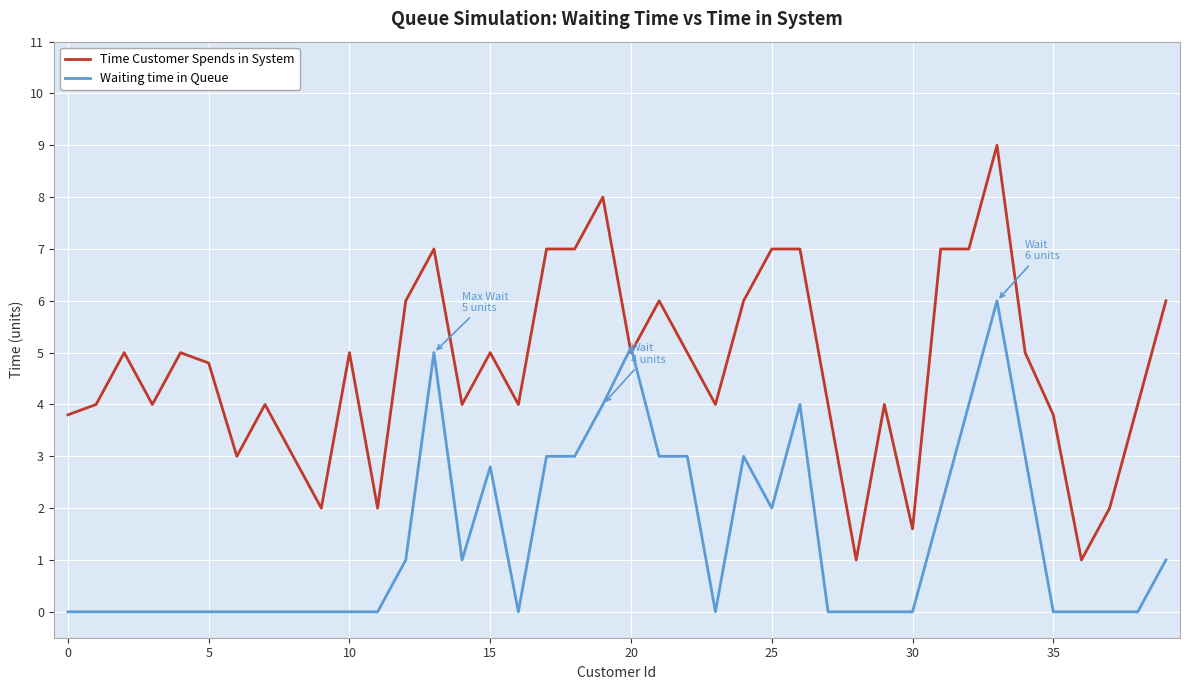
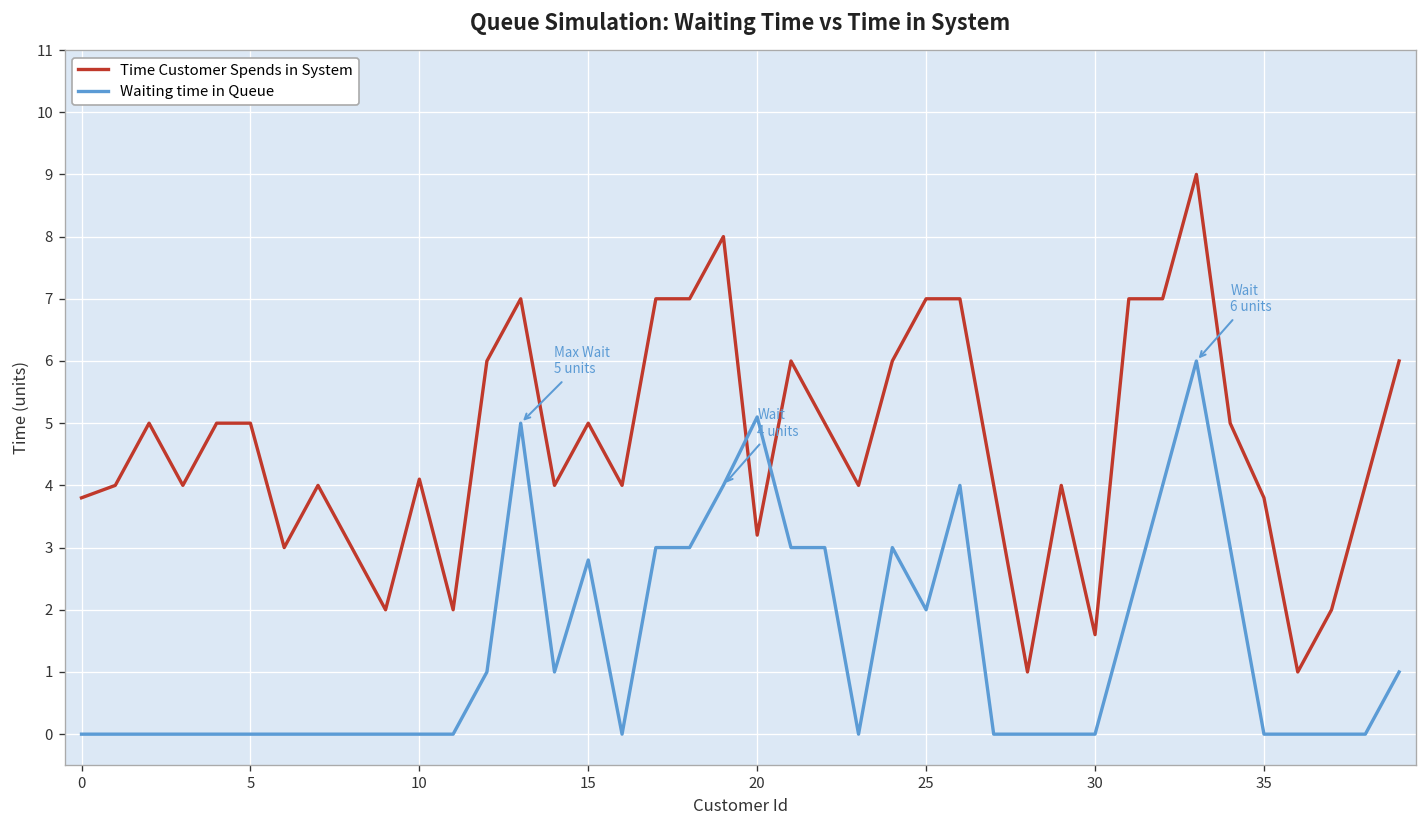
  {
    "Time Customer Spends in System": {
      "0": 3.8,
-     "5": 4.8,
-     "10": 5.0,
-     "20": 5.0,
+     "5": 5.0,
+     "10": 4.1,
+     "20": 3.2,
      "25": 7.0,
      "30": 1.6,
      "35": 3.8
    },
    "Waiting time in Queue": {
      "0": 0.0,
      "5": 0.0,
      "10": 0.0,
      "15": 2.8,
      "25": 2.0,
      "30": 0.0,
      "35": 0.0
    }
  }
